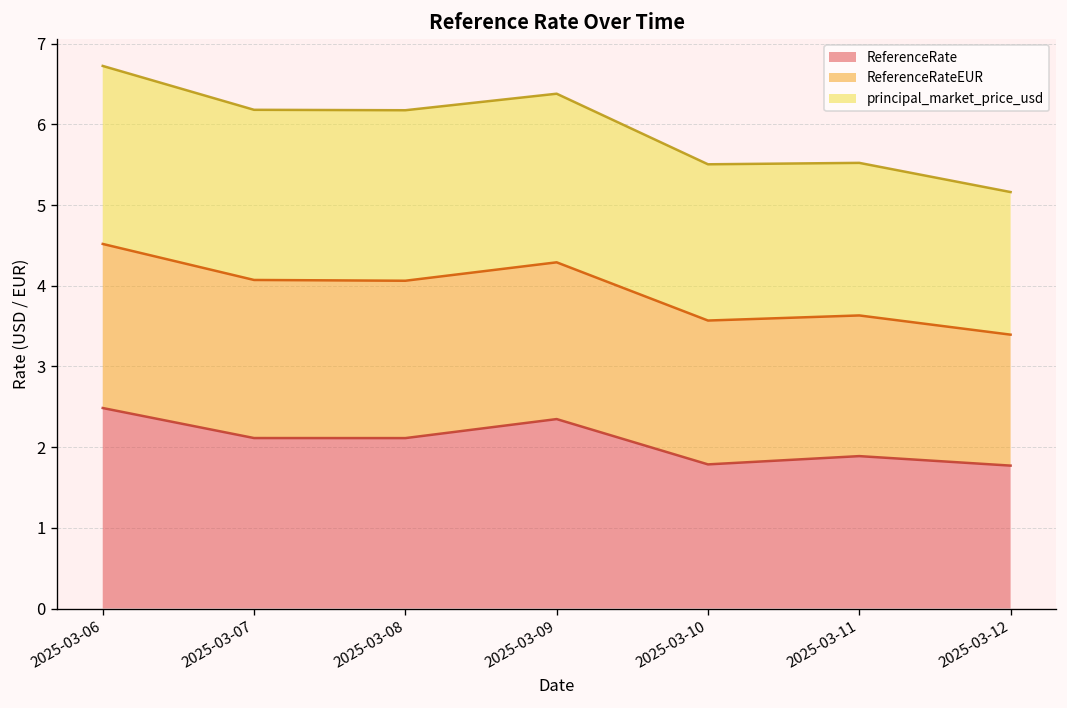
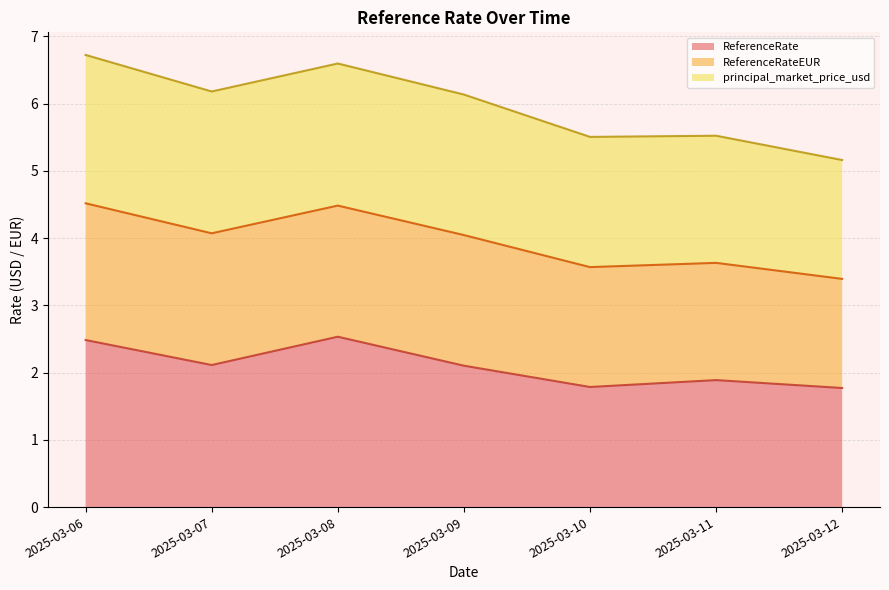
  {
    "ReferenceRate": {
      "2025-03-06": 2.5,
      "2025-03-07": 2.1,
-     "2025-03-08": 2.1,
-     "2025-03-09": 2.3,
+     "2025-03-08": 2.5,
+     "2025-03-09": 2.1,
      "2025-03-10": 1.8,
      "2025-03-11": 1.9,
      "2025-03-12": 1.8
    }
  }
